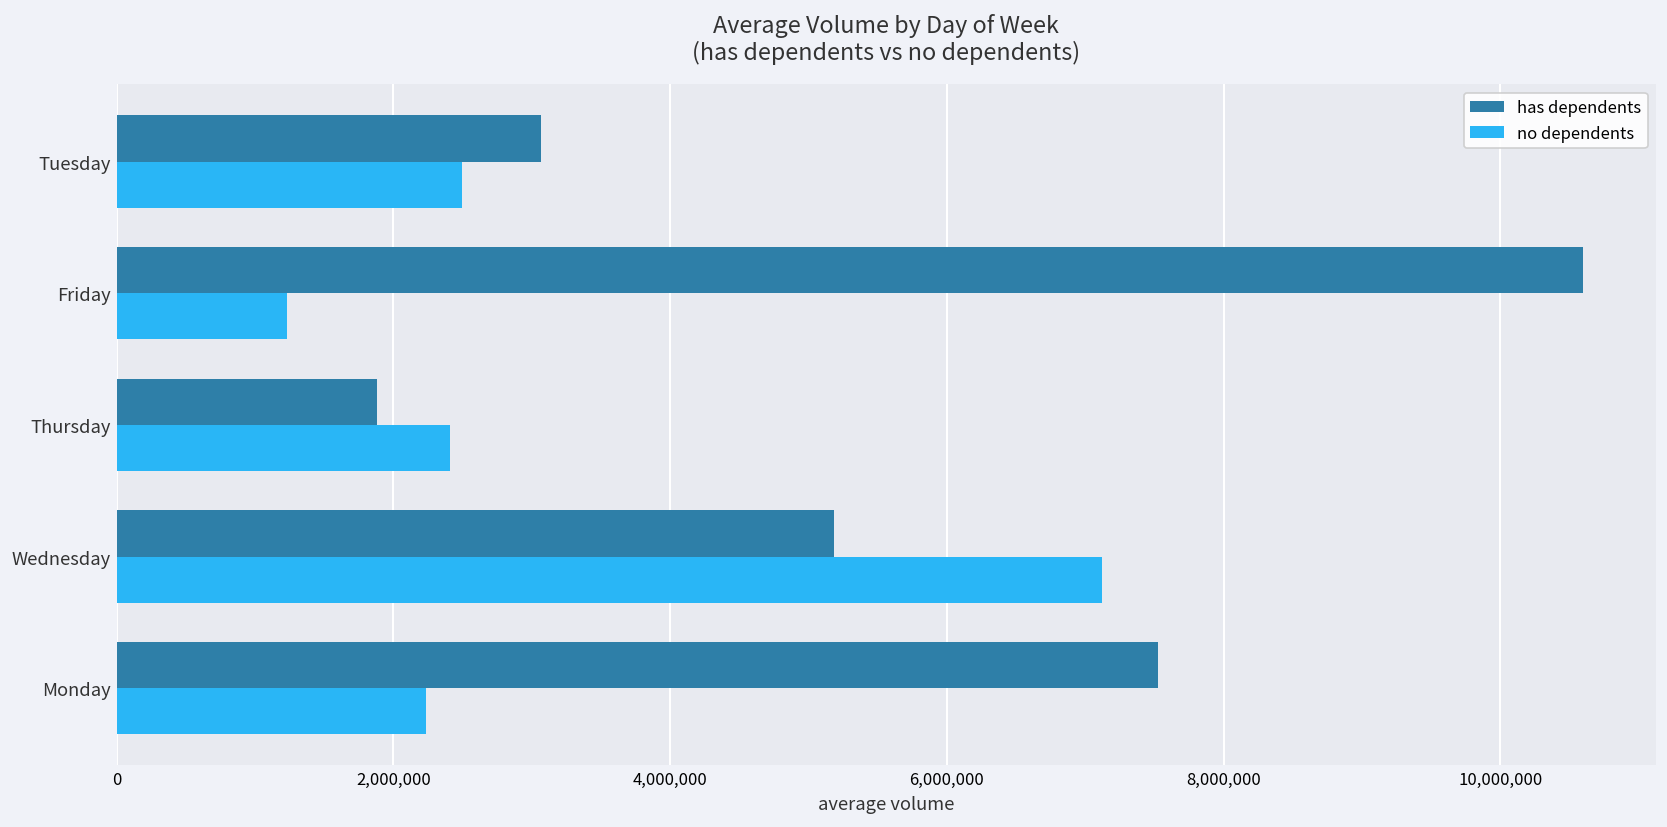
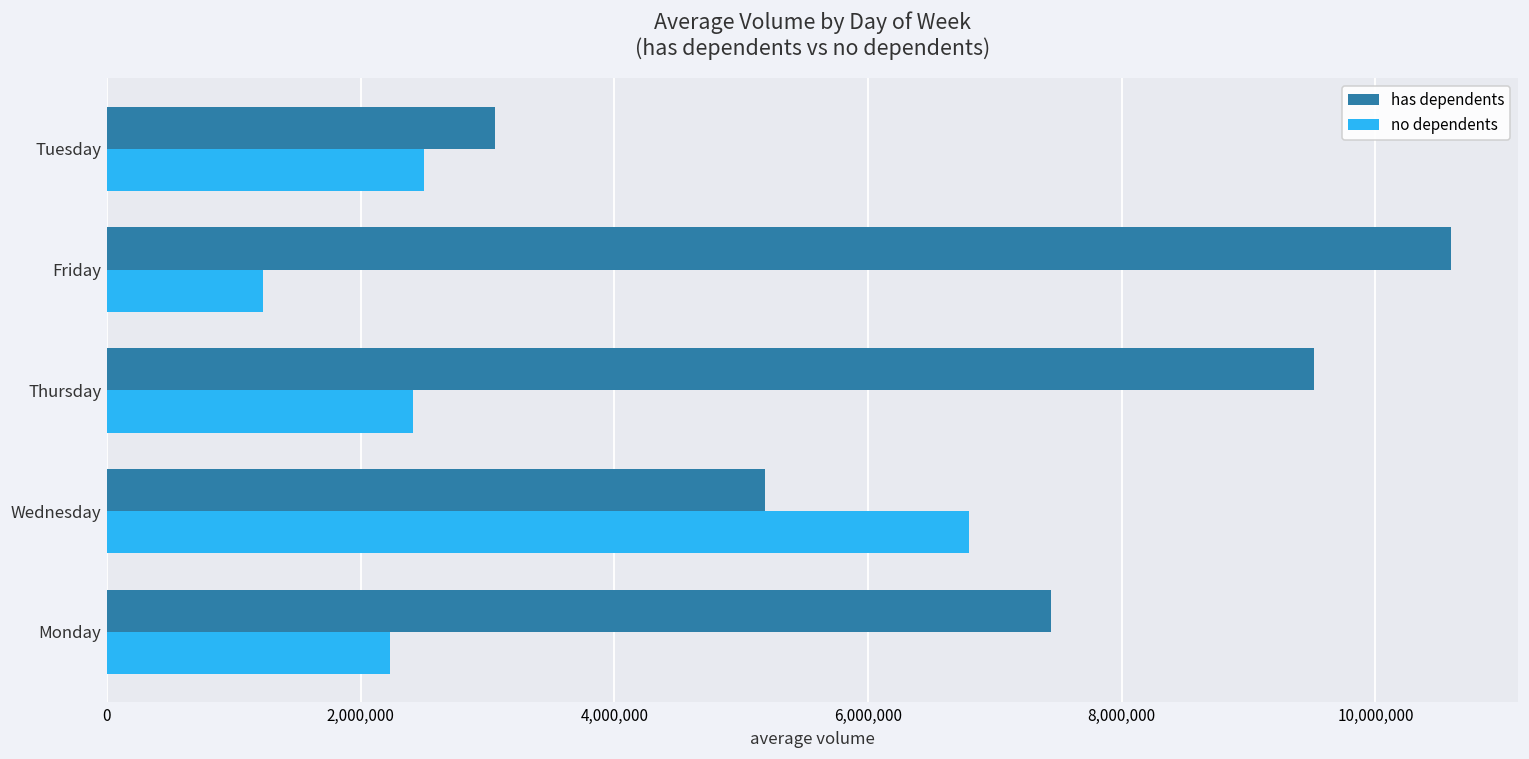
  {
    "has dependents": {
      "Tuesday": "3,060,000",
      "Friday": "10,590,000",
-     "Thursday": "1,880,000",
+     "Thursday": "9,520,000",
      "Wednesday": "5,190,000",
-     "Monday": "7,520,000"
+     "Monday": "7,440,000"
    },
    "no dependents": {
      "Tuesday": "2,500,000",
      "Friday": "1,230,000",
      "Thursday": "2,410,000",
-     "Wednesday": "7,120,000",
+     "Wednesday": "6,800,000",
      "Monday": "2,230,000"
    }
  }
